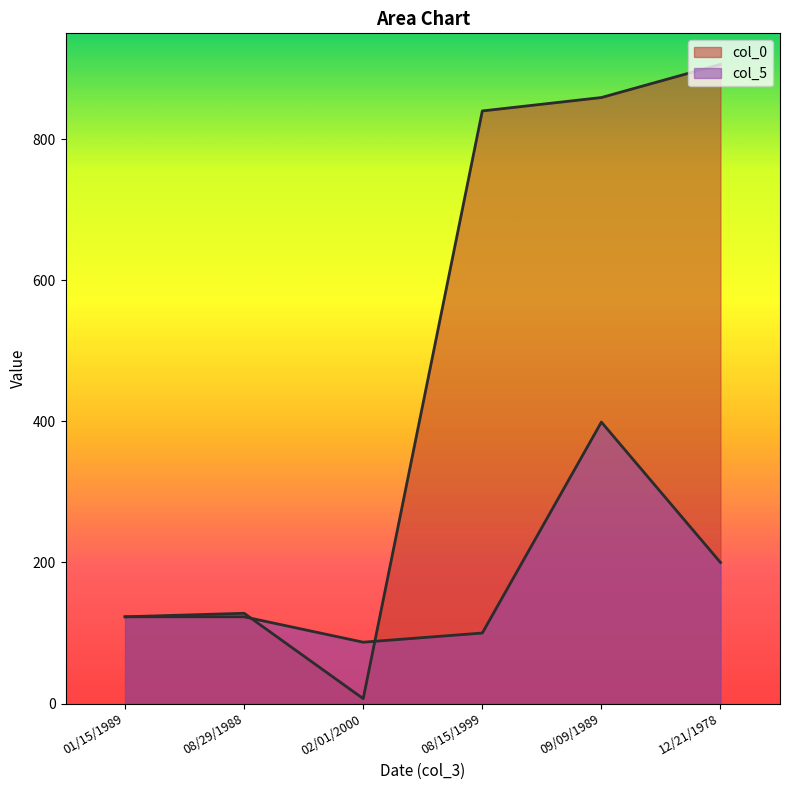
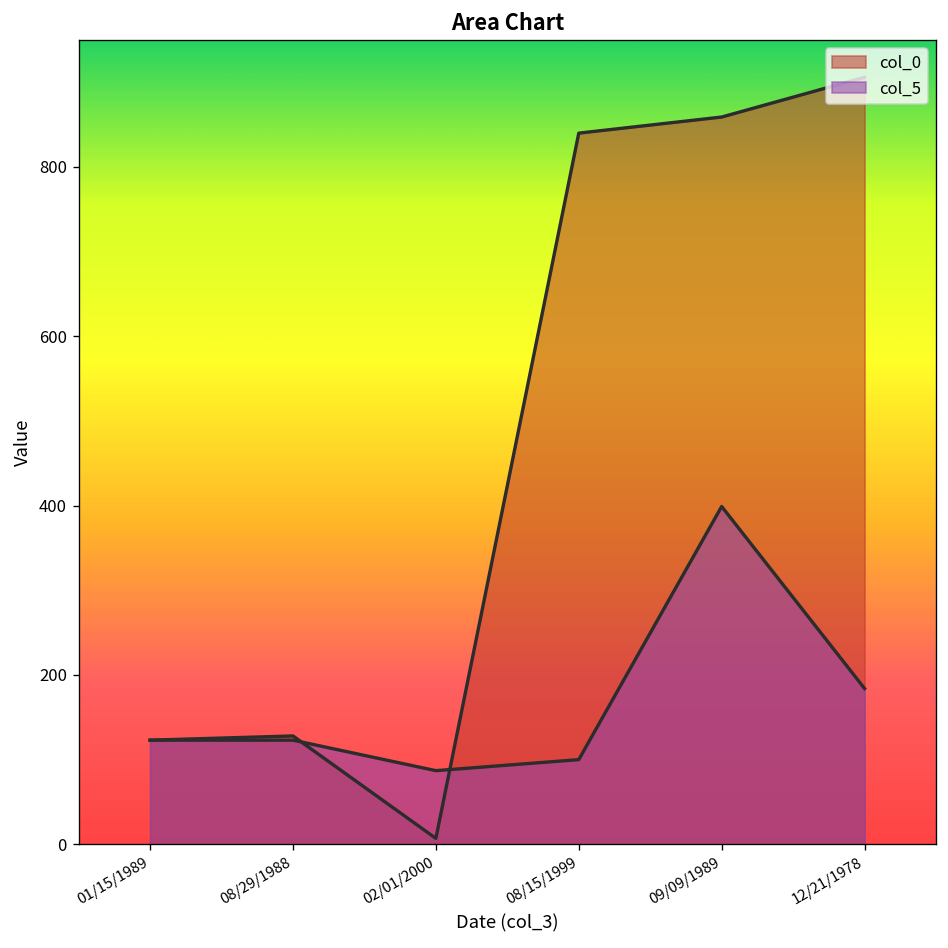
  {
    "col_0": {
      "08/29/1988": 130,
      "02/01/2000": 10,
      "08/15/1999": 840,
      "09/09/1989": 860
    },
    "col_5": {
      "08/29/1988": 120,
      "02/01/2000": 90,
      "08/15/1999": 100,
      "09/09/1989": 400,
-     "12/21/1978": 200
+     "12/21/1978": 180
    }
  }
